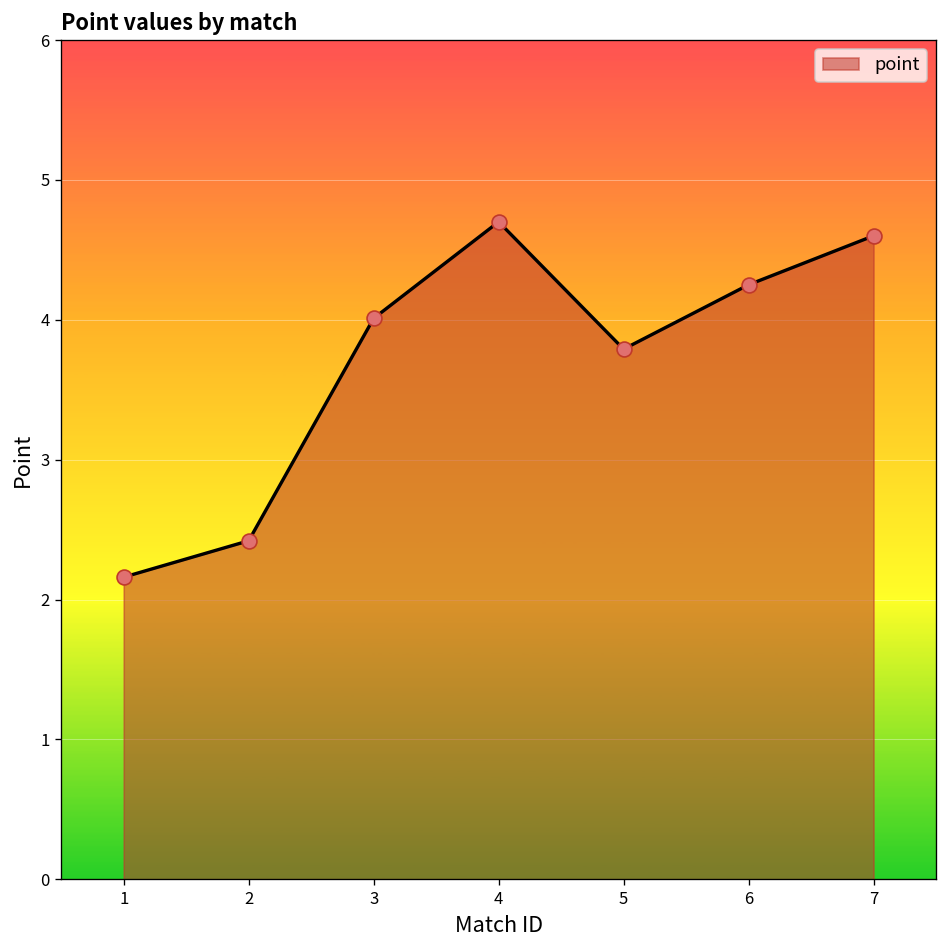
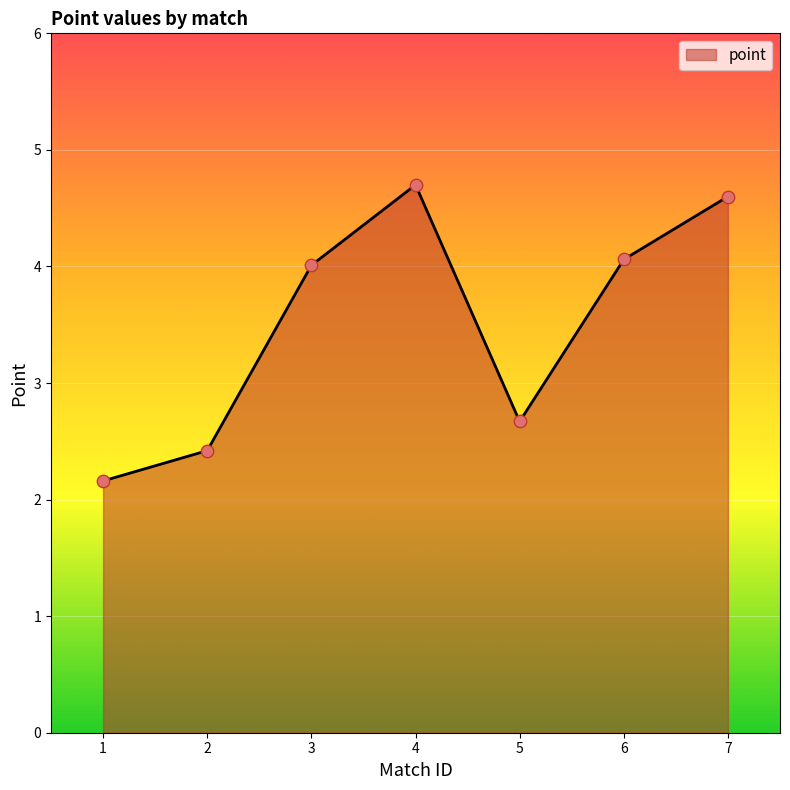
  {
    "1": 2.16,
    "2": 2.42,
    "3": 4.01,
    "4": 4.70,
-   "5": 3.79,
-   "6": 4.25,
+   "5": 2.67,
+   "6": 4.06,
    "7": 4.60
  }
